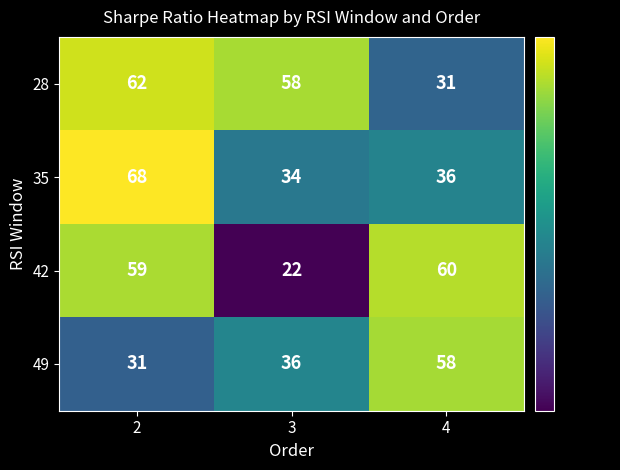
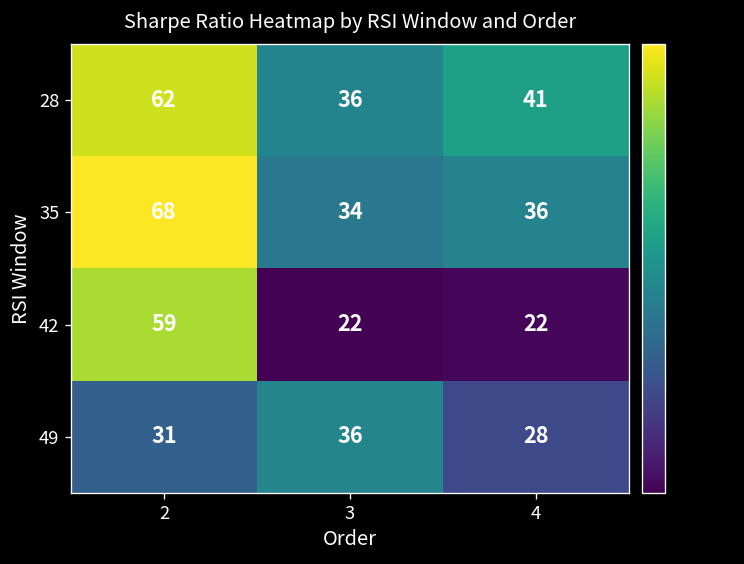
  {
    "28": {
      "2": 62,
-     "3": 58,
-     "4": 31
+     "3": 36,
+     "4": 41
    },
    "35": {
      "2": 68,
      "3": 34,
      "4": 36
    },
    "42": {
      "2": 59,
      "3": 22,
-     "4": 60
+     "4": 22
    },
    "49": {
      "2": 31,
      "3": 36,
-     "4": 58
+     "4": 28
    }
  }
